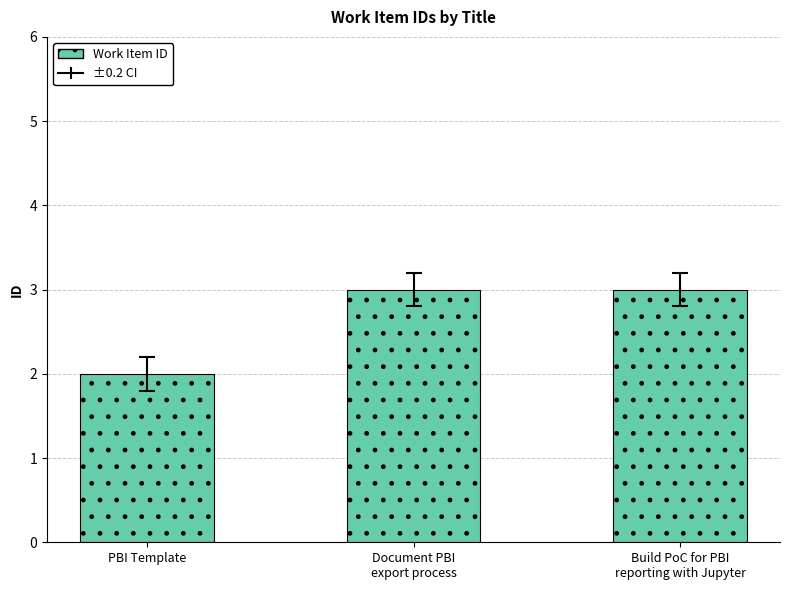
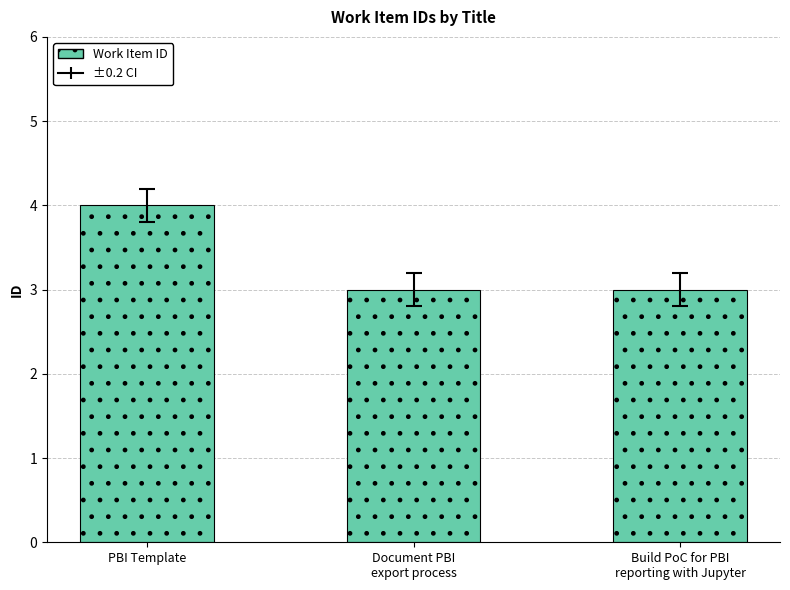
  {
    "Work Item ID": {
-     "PBI Template": 2,
+     "PBI Template": 4,
      "Document PBI export process": 3,
      "Build PoC for PBI reporting with Jupyter": 3
    }
  }
